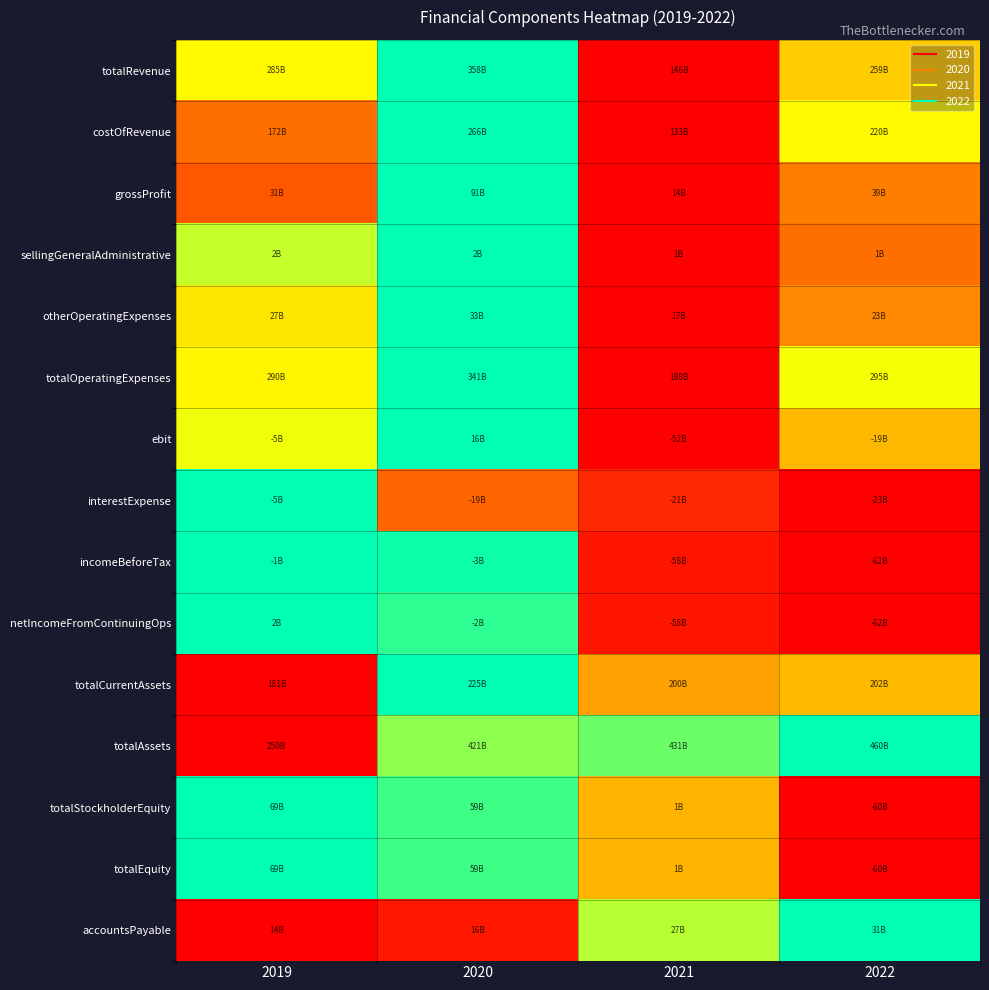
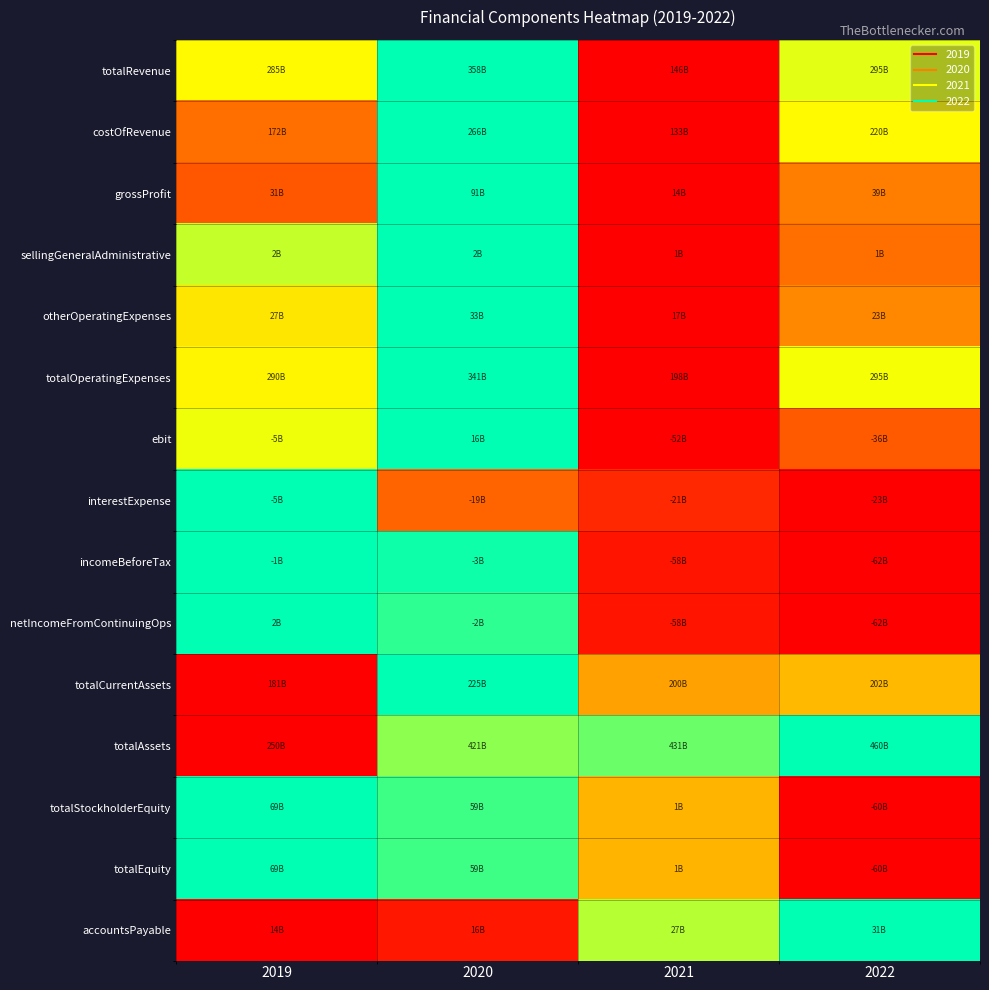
  {
    "totalRevenue": {
      "2019": "285B",
      "2020": "358B",
      "2021": "146B",
-     "2022": "259B"
+     "2022": "295B"
    },
    "costOfRevenue": {
      "2019": "172B",
      "2020": "266B",
      "2021": "133B",
      "2022": "220B"
    },
    "grossProfit": {
      "2019": "31B",
      "2020": "91B",
      "2021": "14B",
      "2022": "39B"
    },
    "sellingGeneralAdministrative": {
      "2019": "2B",
      "2020": "2B",
      "2021": "1B",
      "2022": "1B"
    },
    "otherOperatingExpenses": {
      "2019": "27B",
      "2020": "33B",
      "2021": "17B",
      "2022": "23B"
    },
    "totalOperatingExpenses": {
      "2019": "290B",
      "2020": "341B",
      "2021": "198B",
      "2022": "295B"
    },
    "ebit": {
      "2019": "-5B",
      "2020": "16B",
      "2021": "-52B",
-     "2022": "-19B"
+     "2022": "-36B"
    },
    "interestExpense": {
      "2019": "-5B",
      "2020": "-19B",
      "2021": "-21B",
      "2022": "-23B"
    },
    "incomeBeforeTax": {
      "2019": "-1B",
      "2020": "-3B",
      "2021": "-58B",
      "2022": "-62B"
    },
    "netIncomeFromContinuingOps": {
      "2019": "2B",
      "2020": "-2B",
      "2021": "-58B",
      "2022": "-62B"
    },
    "totalCurrentAssets": {
      "2019": "181B",
      "2020": "225B",
      "2021": "200B",
      "2022": "202B"
    },
    "totalAssets": {
      "2019": "250B",
      "2020": "421B",
      "2021": "431B",
      "2022": "460B"
    },
    "totalStockholderEquity": {
      "2019": "69B",
      "2020": "59B",
      "2021": "1B",
      "2022": "-60B"
    },
    "totalEquity": {
      "2019": "69B",
      "2020": "59B",
      "2021": "1B",
      "2022": "-60B"
    },
    "accountsPayable": {
      "2019": "14B",
      "2020": "16B",
      "2021": "27B",
      "2022": "31B"
    }
  }
